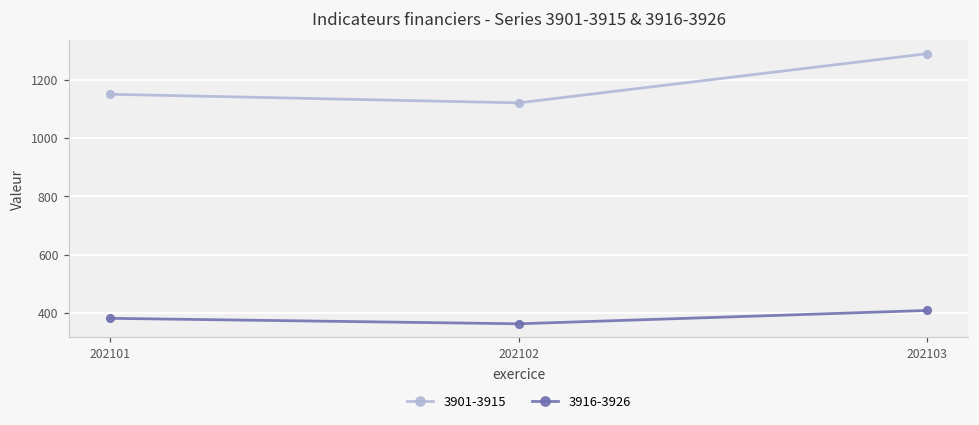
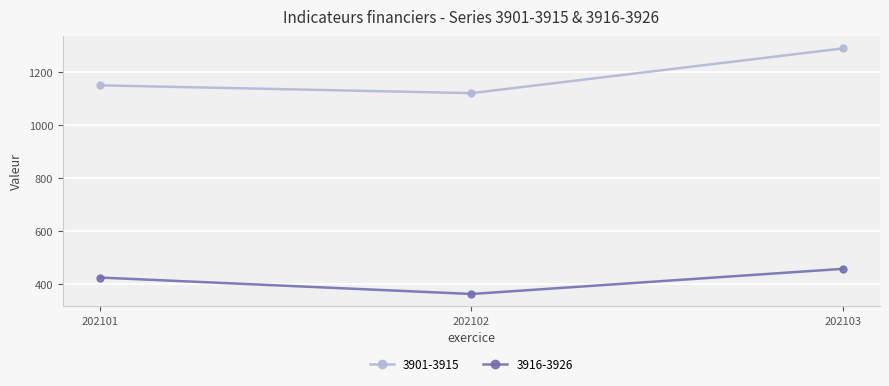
  {
    "3901-3915": {
      "202101": 1150,
      "202102": 1120,
      "202103": 1290
    },
    "3916-3926": {
-     "202101": 380,
+     "202101": 420,
      "202102": 360,
-     "202103": 410
+     "202103": 460
    }
  }
